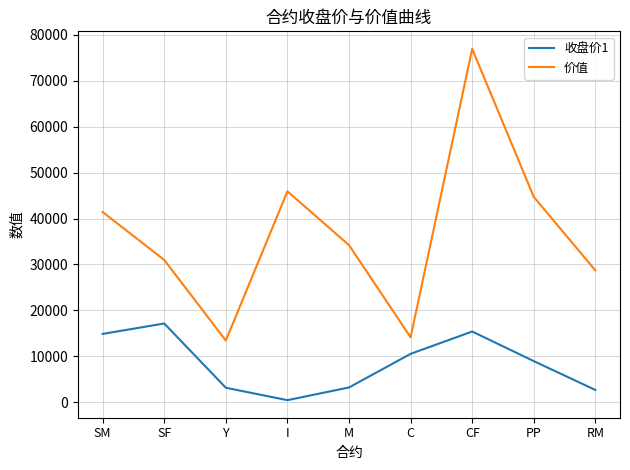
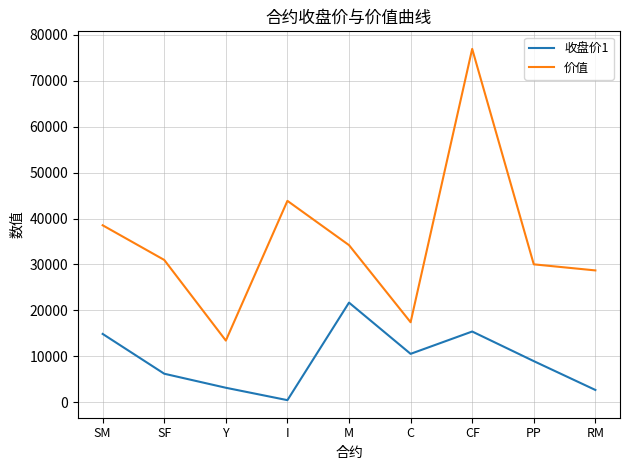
  {
    "收盘价1": {
      "SM": 15000,
-     "SF": 17000,
+     "SF": 6000,
      "Y": 3000,
      "I": 0,
-     "M": 3000,
+     "M": 22000,
      "C": 11000,
      "CF": 15000,
      "PP": 9000,
      "RM": 3000
    },
    "价值": {
-     "SM": 41000,
+     "SM": 39000,
      "SF": 31000,
      "Y": 13000,
-     "I": 46000,
+     "I": 44000,
      "M": 34000,
-     "C": 14000,
+     "C": 17000,
      "CF": 77000,
-     "PP": 45000,
+     "PP": 30000,
      "RM": 29000
    }
  }
